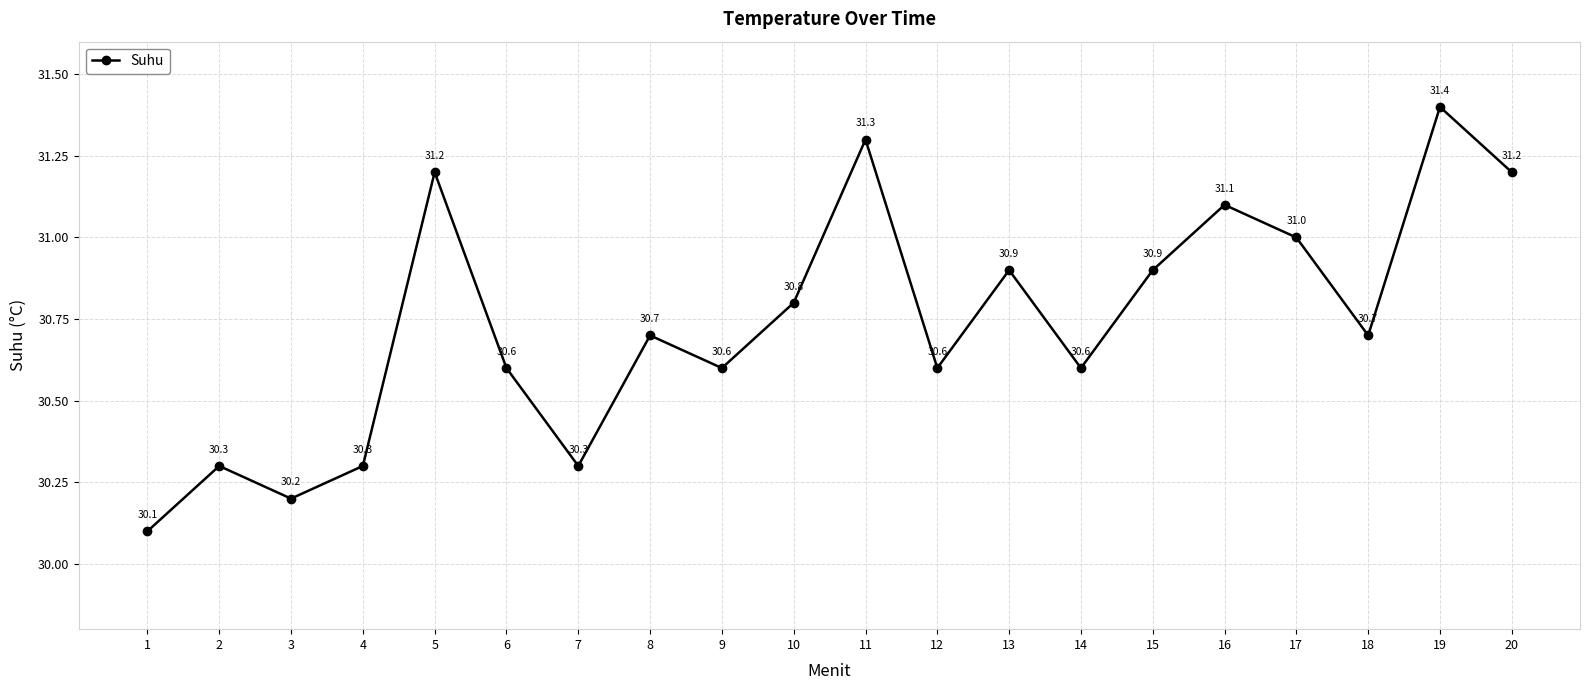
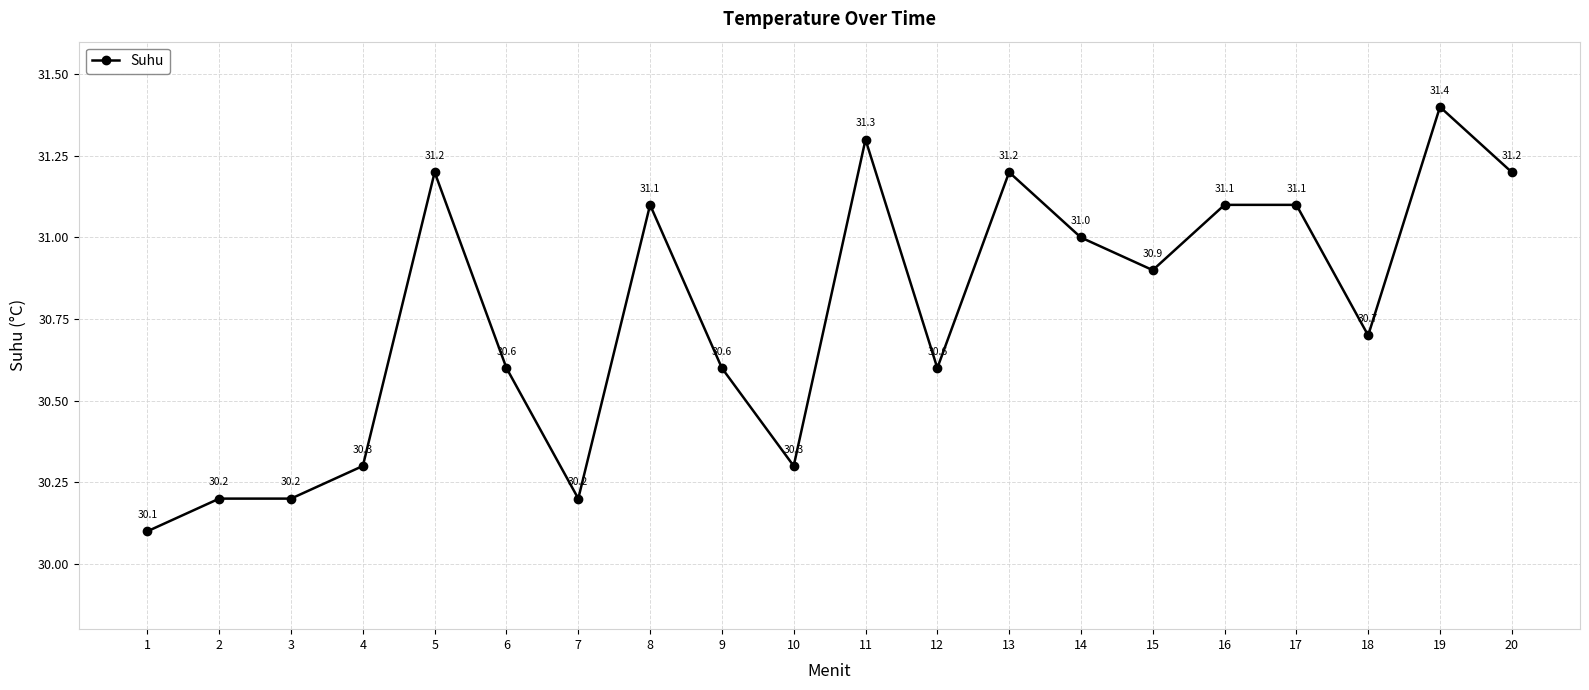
  {
    "1": 30.1,
-   "2": 30.3,
+   "2": 30.2,
    "3": 30.2,
    "4": 30.3,
    "5": 31.2,
    "6": 30.6,
-   "7": 30.3,
-   "8": 30.7,
+   "7": 30.2,
+   "8": 31.1,
    "9": 30.6,
-   "10": 30.8,
+   "10": 30.3,
    "11": 31.3,
    "12": 30.6,
-   "13": 30.9,
-   "14": 30.6,
+   "13": 31.2,
+   "14": 31.0,
    "15": 30.9,
    "16": 31.1,
-   "17": 31.0,
+   "17": 31.1,
    "18": 30.7,
    "19": 31.4,
    "20": 31.2
  }
